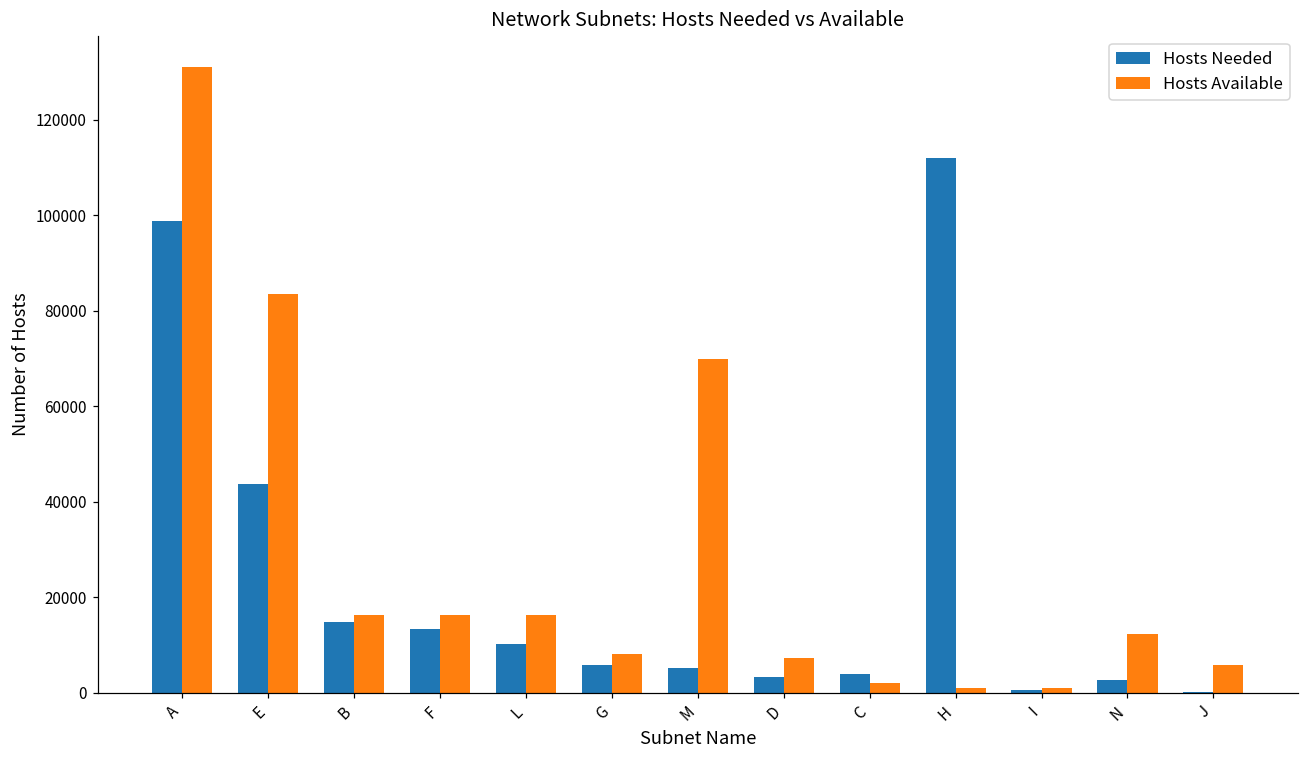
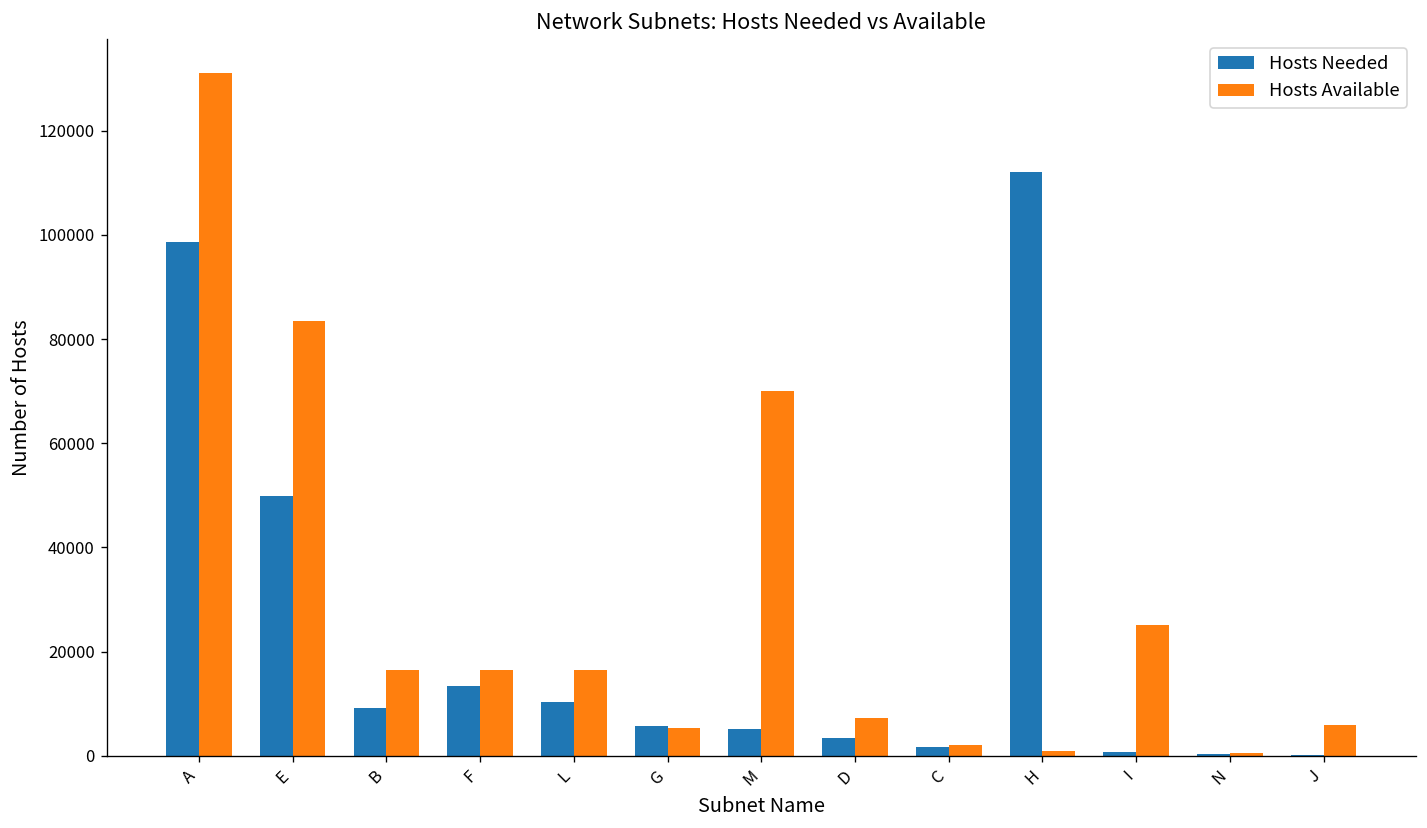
  {
    "Hosts Needed": {
      "A": 99000,
-     "E": 44000,
-     "B": 15000,
+     "E": 50000,
+     "B": 9000,
      "F": 13000,
      "L": 10000,
      "G": 6000,
      "M": 5000,
      "D": 3000,
-     "C": 4000,
+     "C": 2000,
      "H": 112000,
      "I": 1000,
-     "N": 3000
+     "N": 0
    },
    "Hosts Available": {
      "A": 131000,
      "E": 84000,
      "B": 16000,
      "F": 16000,
      "L": 16000,
-     "G": 8000,
+     "G": 5000,
      "M": 70000,
      "D": 7000,
      "C": 2000,
      "H": 1000,
-     "I": 1000,
-     "N": 12000,
+     "I": 25000,
+     "N": 1000,
      "J": 6000
    }
  }
